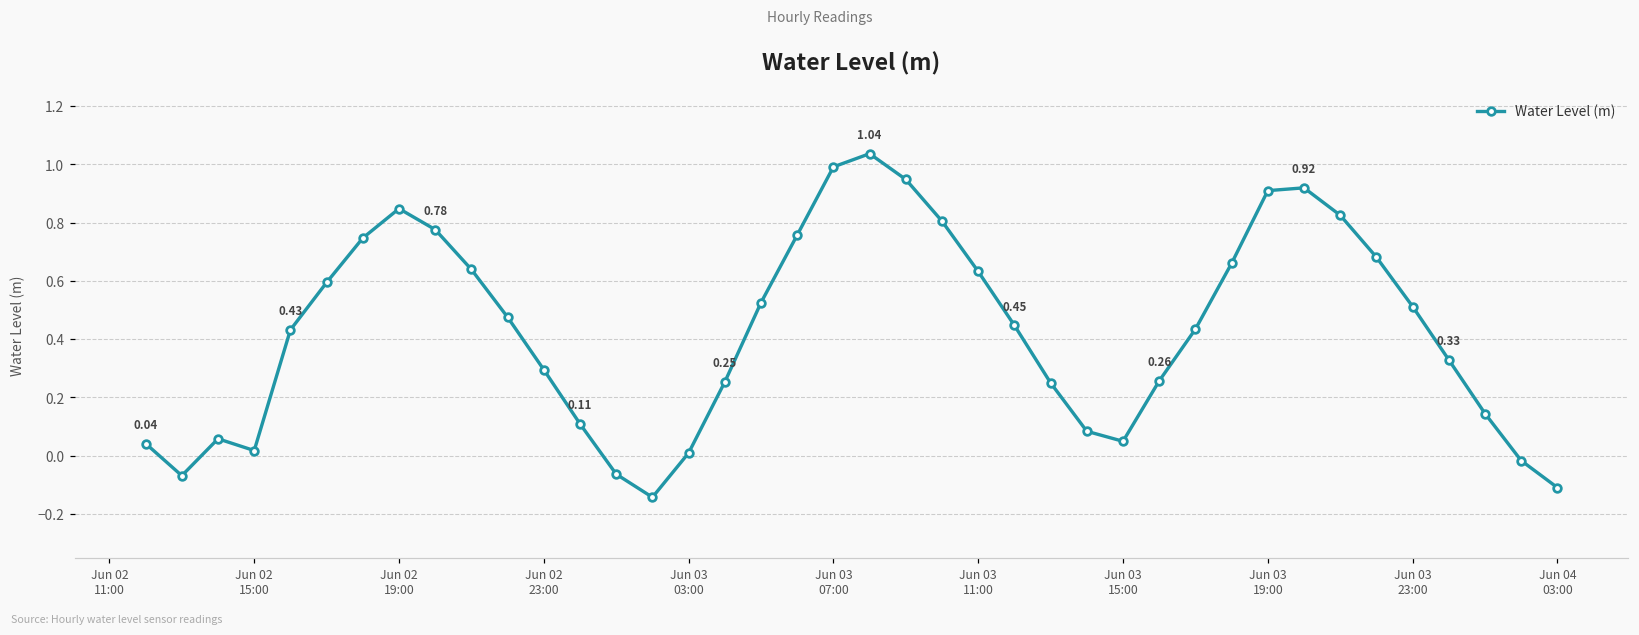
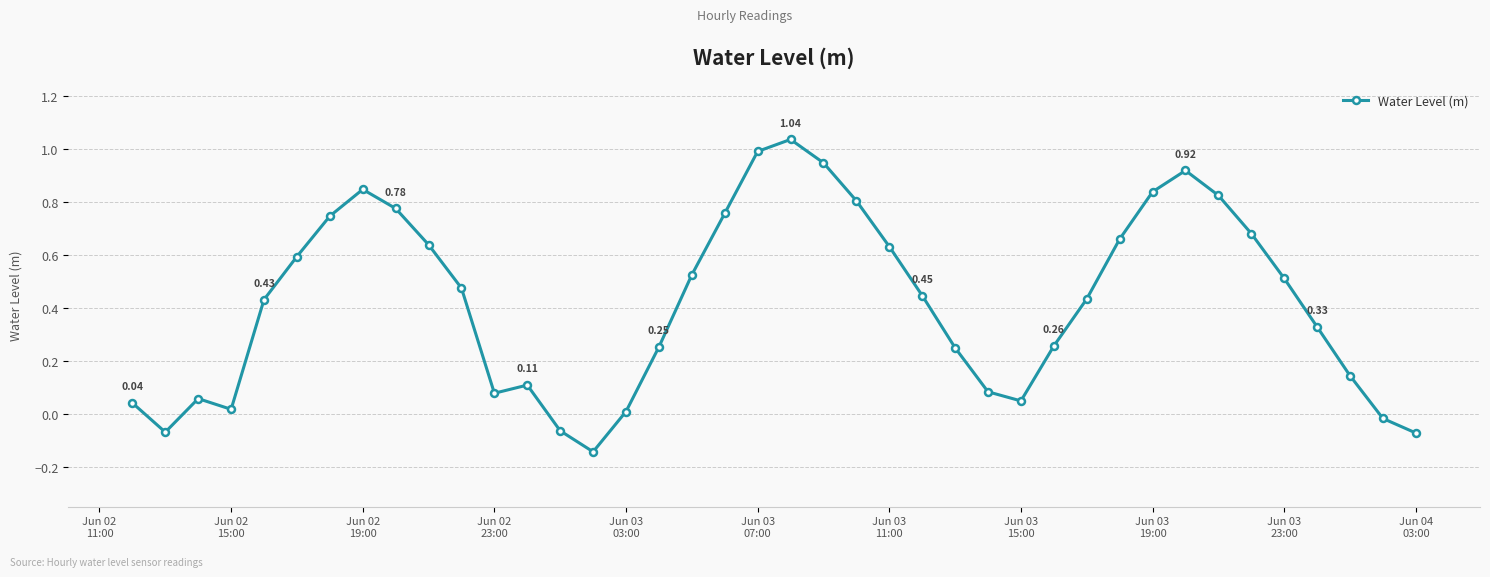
  {
    "Jun 02 15:00": 0.02,
    "Jun 02 19:00": 0.85,
-   "Jun 02 23:00": 0.29,
+   "Jun 02 23:00": 0.08,
    "Jun 03 03:00": 0.01,
    "Jun 03 07:00": 0.99,
    "Jun 03 11:00": 0.63,
    "Jun 03 15:00": 0.05,
-   "Jun 03 19:00": 0.91,
+   "Jun 03 19:00": 0.84,
    "Jun 03 23:00": 0.51,
-   "Jun 04 03:00": -0.11
+   "Jun 04 03:00": -0.07
  }
